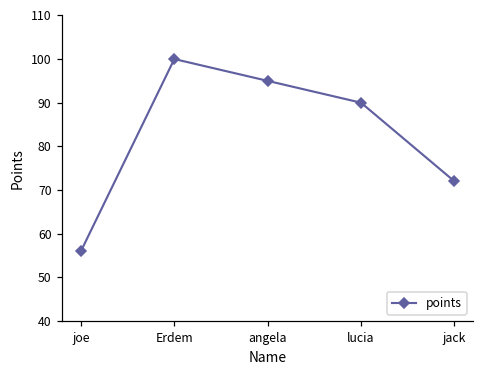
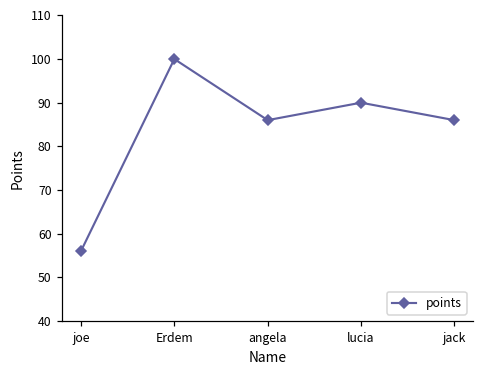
  {
    "joe": 56,
    "Erdem": 100,
-   "angela": 95,
+   "angela": 86,
    "lucia": 90,
-   "jack": 72
+   "jack": 86
  }
